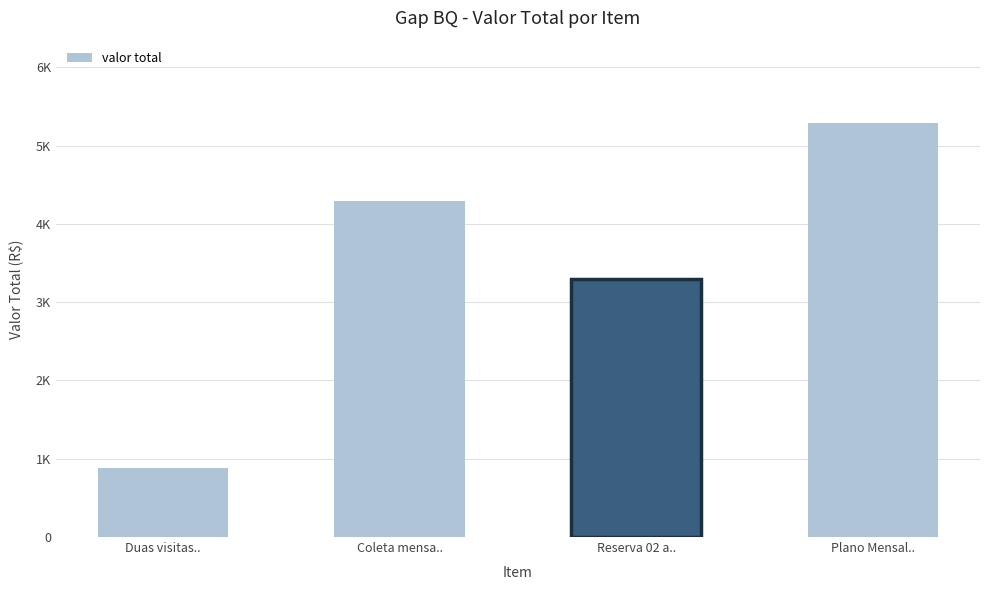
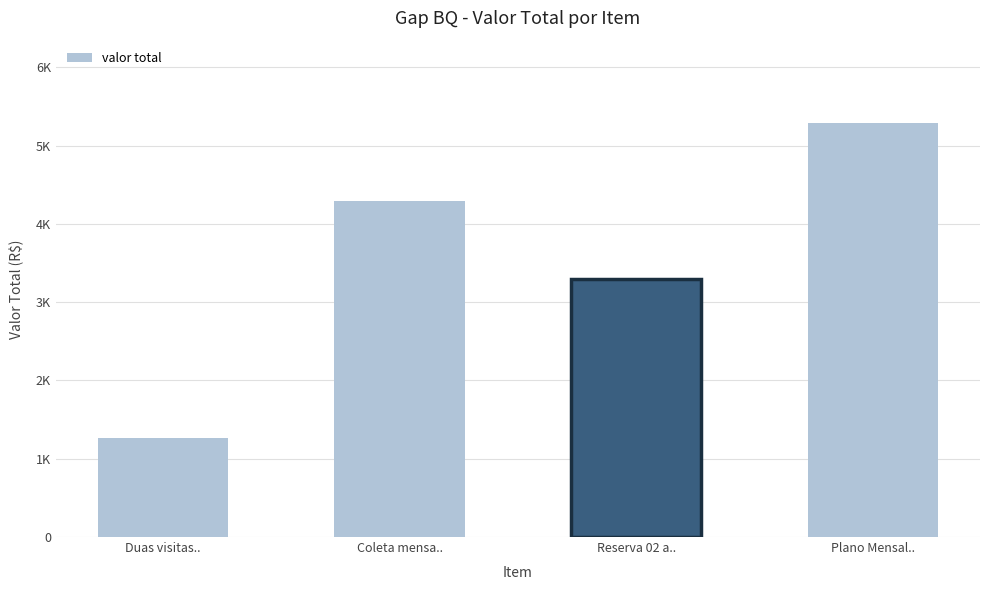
  {
-   "Duas visitas..": 900,
+   "Duas visitas..": 1300,
    "Coleta mensa..": 4300,
    "Reserva 02 a..": 3300,
    "Plano Mensal..": 5300
  }
